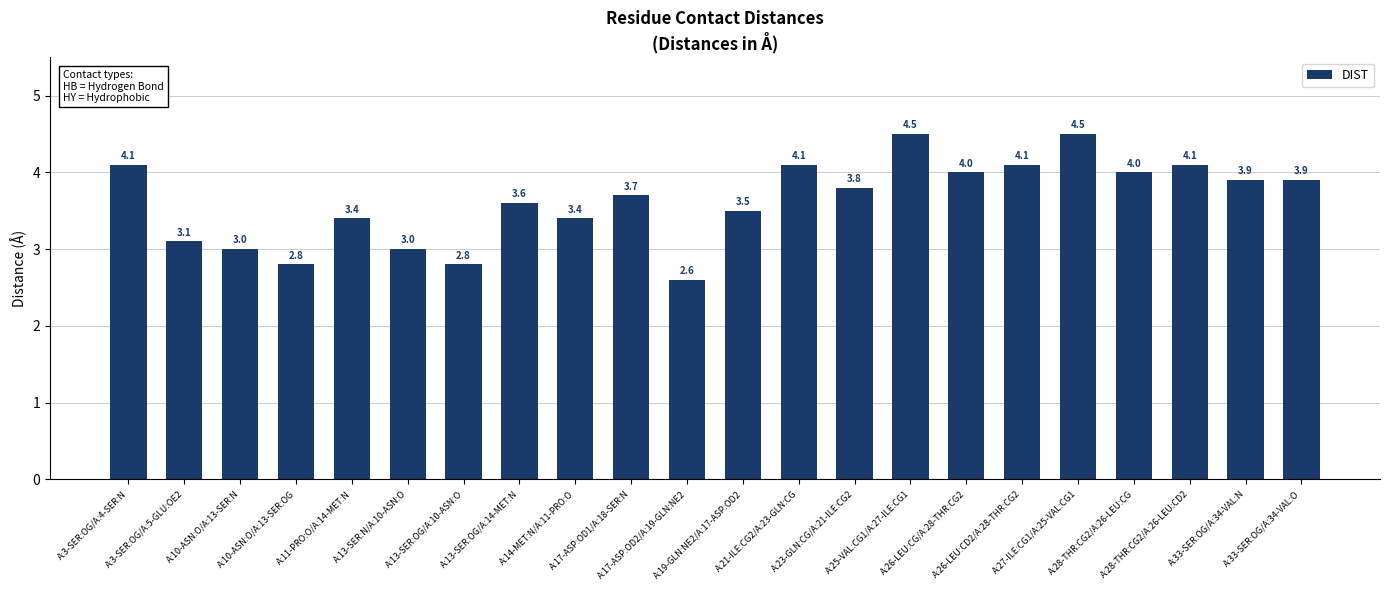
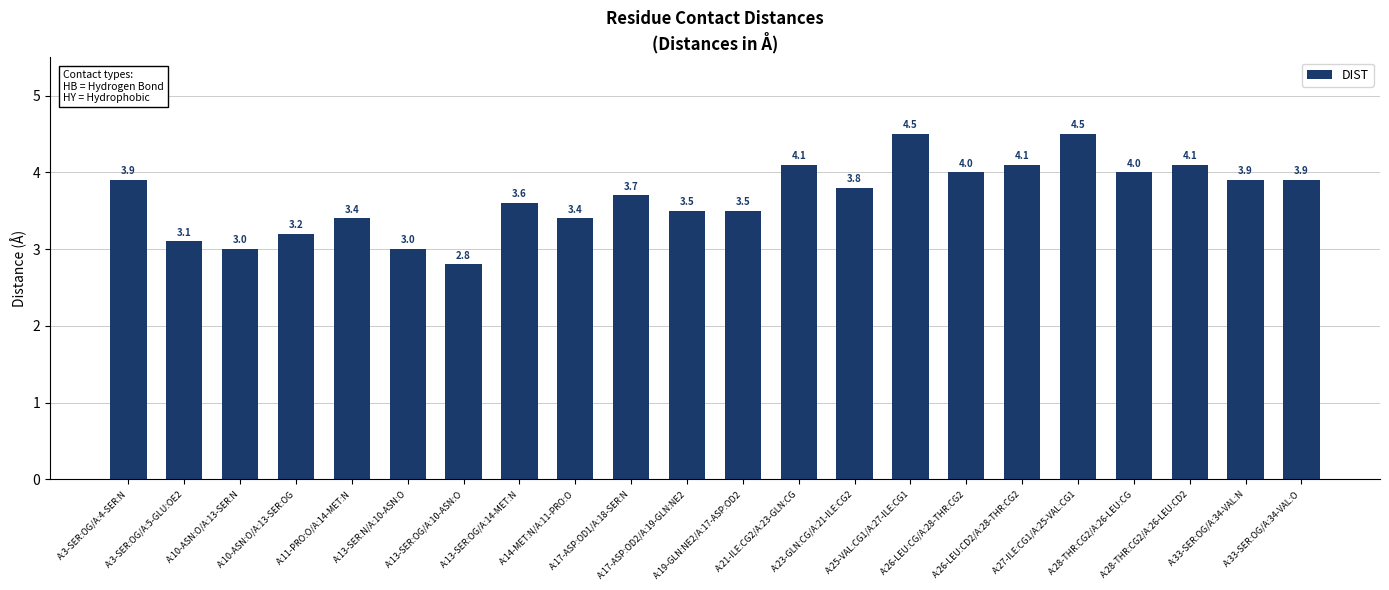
  {
-   "A:3-SER:OG/A:4-SER:N": 4.1,
+   "A:3-SER:OG/A:4-SER:N": 3.9,
    "A:3-SER:OG/A:5-GLU:OE2": 3.1,
    "A:10-ASN:O/A:13-SER:N": 3.0,
-   "A:10-ASN:O/A:13-SER:OG": 2.8,
+   "A:10-ASN:O/A:13-SER:OG": 3.2,
    "A:11-PRO:O/A:14-MET:N": 3.4,
    "A:13-SER:N/A:10-ASN:O": 3.0,
    "A:13-SER:OG/A:10-ASN:O": 2.8,
    "A:13-SER:OG/A:14-MET:N": 3.6,
    "A:14-MET:N/A:11-PRO:O": 3.4,
    "A:17-ASP:OD1/A:18-SER:N": 3.7,
-   "A:17-ASP:OD2/A:19-GLN:NE2": 2.6,
+   "A:17-ASP:OD2/A:19-GLN:NE2": 3.5,
    "A:19-GLN:NE2/A:17-ASP:OD2": 3.5,
    "A:21-ILE:CG2/A:23-GLN:CG": 4.1,
    "A:23-GLN:CG/A:21-ILE:CG2": 3.8,
    "A:25-VAL:CG1/A:27-ILE:CG1": 4.5,
    "A:26-LEU:CG/A:28-THR:CG2": 4.0,
    "A:26-LEU:CD2/A:28-THR:CG2": 4.1,
    "A:27-ILE:CG1/A:25-VAL:CG1": 4.5,
    "A:28-THR:CG2/A:26-LEU:CG": 4.0,
    "A:28-THR:CG2/A:26-LEU:CD2": 4.1,
    "A:33-SER:OG/A:34-VAL:N": 3.9,
    "A:33-SER:OG/A:34-VAL:O": 3.9
  }
